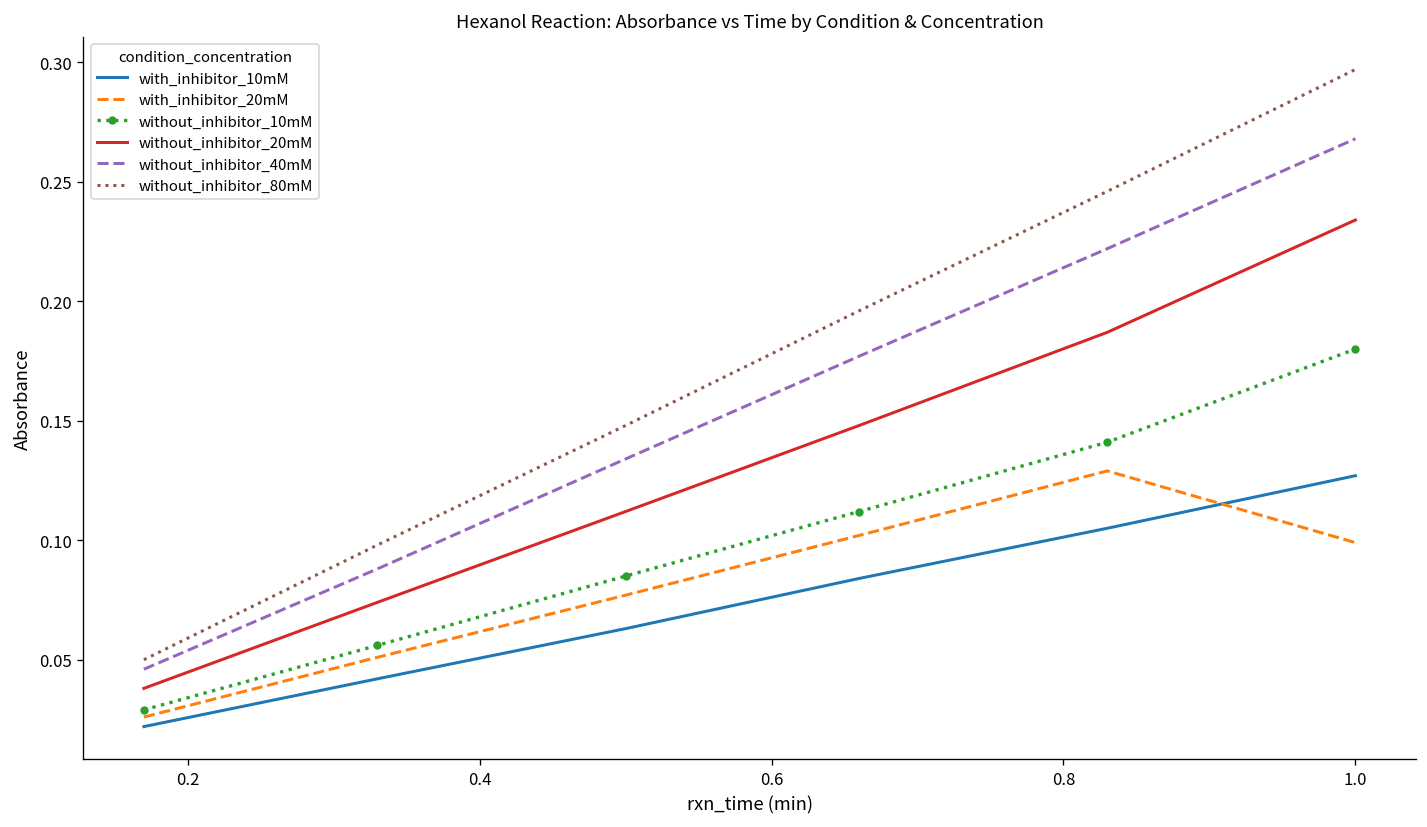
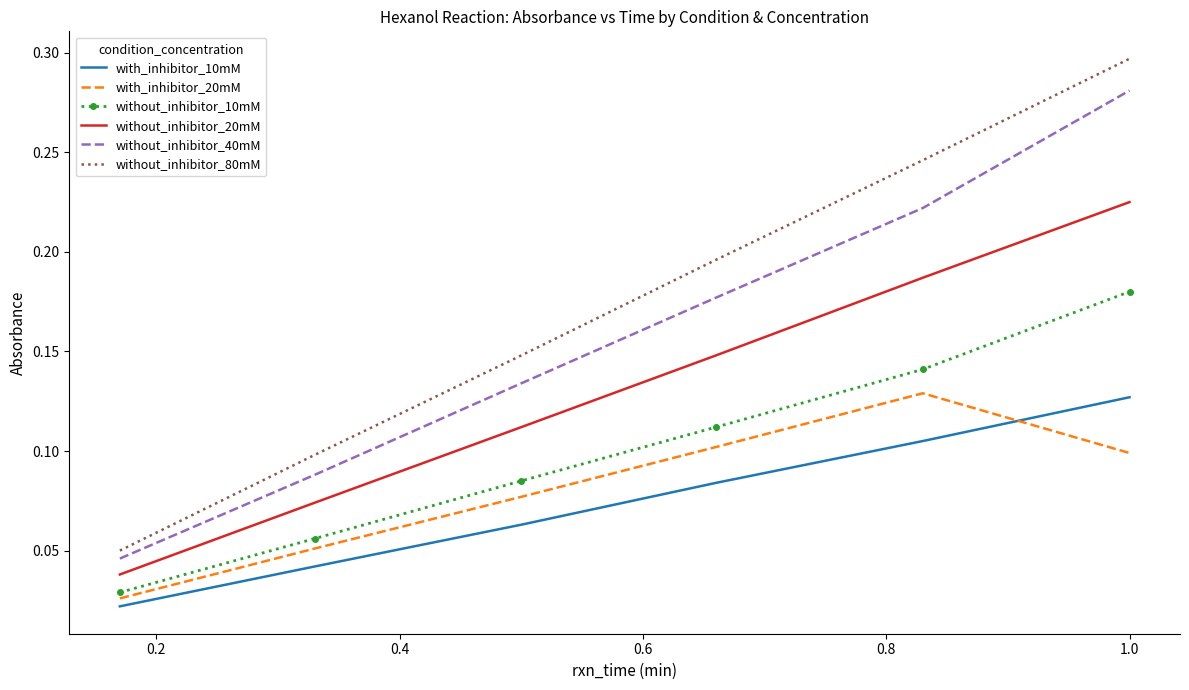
  {
    "with_inhibitor_10mM": {
      "1.0": 0.127
    },
    "with_inhibitor_20mM": {
      "1.0": 0.099
    },
    "without_inhibitor_10mM": {
      "1.0": 0.180
    },
    "without_inhibitor_20mM": {
-     "1.0": 0.234
+     "1.0": 0.225
    },
    "without_inhibitor_40mM": {
-     "1.0": 0.268
+     "1.0": 0.281
    },
    "without_inhibitor_80mM": {
      "1.0": 0.297
    }
  }
